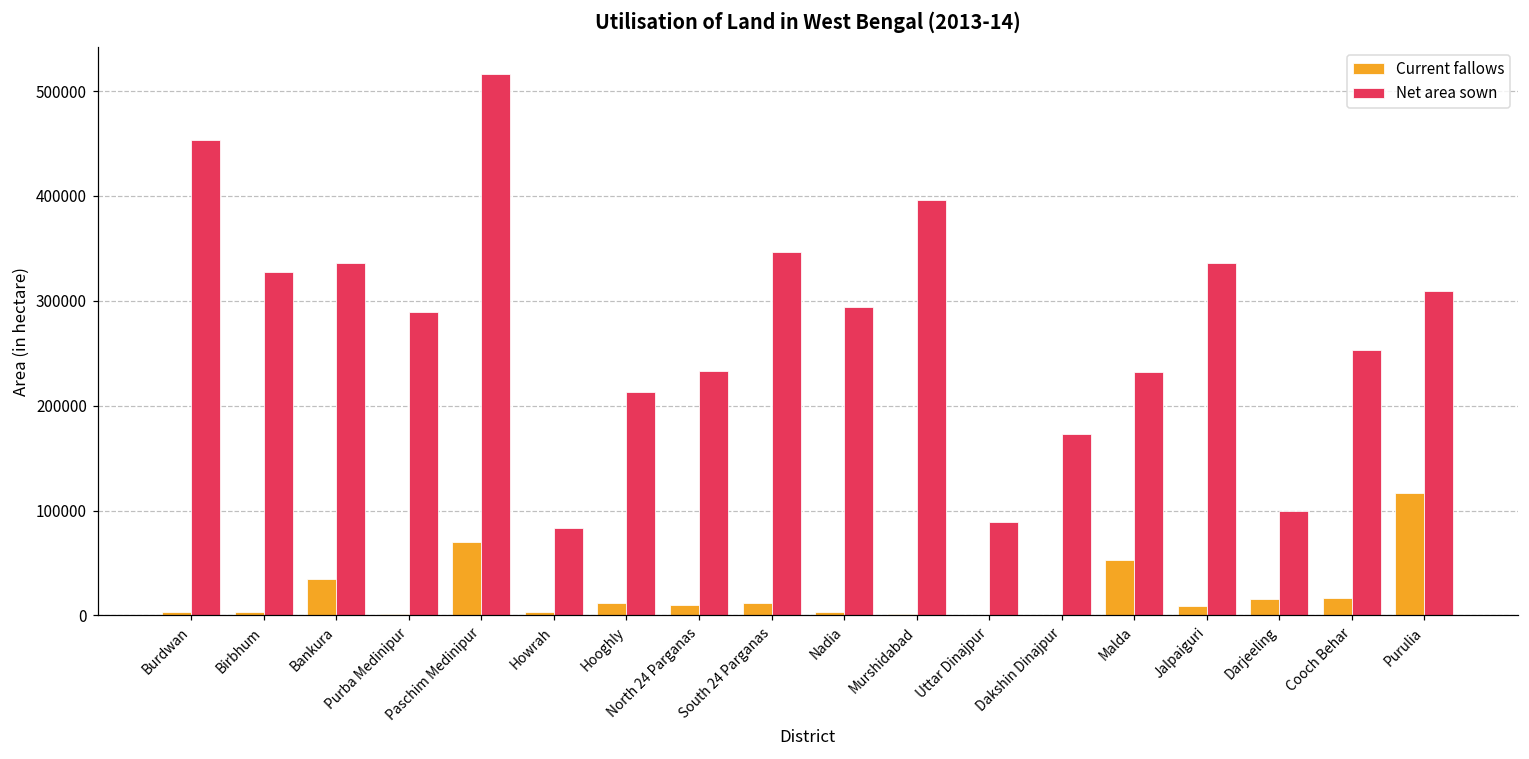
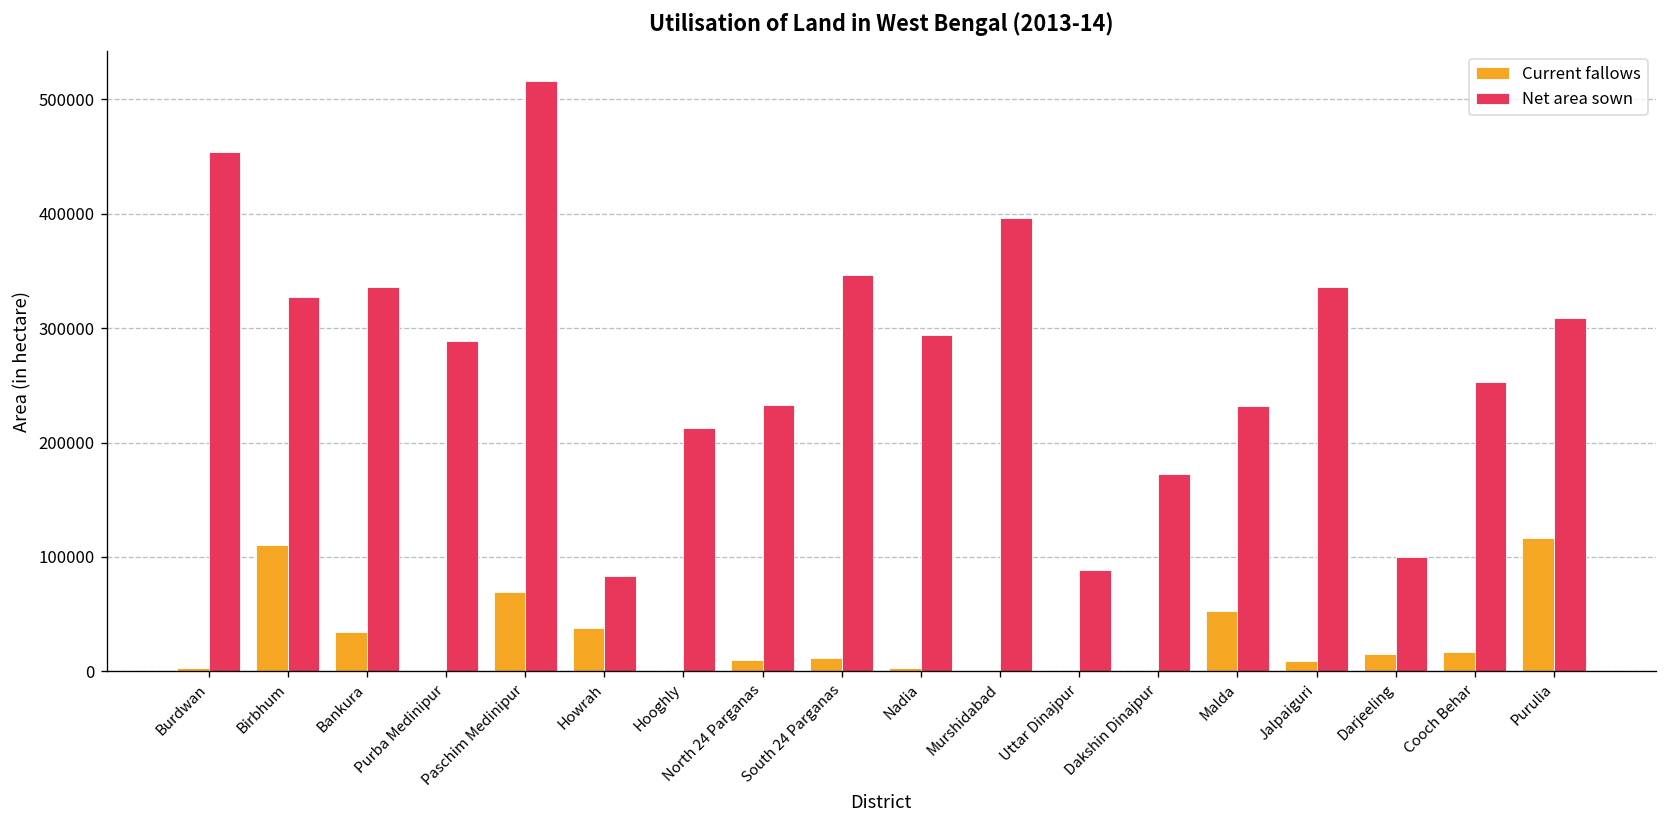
  {
    "Current fallows": {
      "Burdwan": 0,
-     "Birbhum": 0,
+     "Birbhum": 110000,
      "Bankura": 30000,
      "Paschim Medinipur": 70000,
-     "Howrah": 0,
-     "Hooghly": 10000,
+     "Howrah": 40000,
+     "Hooghly": 0,
      "North 24 Parganas": 10000,
      "South 24 Parganas": 10000,
      "Nadia": 0,
      "Malda": 50000,
      "Jalpaiguri": 10000,
      "Darjeeling": 20000,
      "Cooch Behar": 20000,
      "Purulia": 120000
    },
    "Net area sown": {
      "Burdwan": 450000,
      "Birbhum": 330000,
      "Bankura": 340000,
      "Purba Medinipur": 290000,
      "Paschim Medinipur": 520000,
      "Howrah": 80000,
      "Hooghly": 210000,
      "North 24 Parganas": 230000,
      "South 24 Parganas": 350000,
      "Nadia": 290000,
      "Murshidabad": 400000,
      "Uttar Dinajpur": 90000,
      "Dakshin Dinajpur": 170000,
      "Malda": 230000,
      "Jalpaiguri": 340000,
      "Darjeeling": 100000,
      "Cooch Behar": 250000,
      "Purulia": 310000
    }
  }
